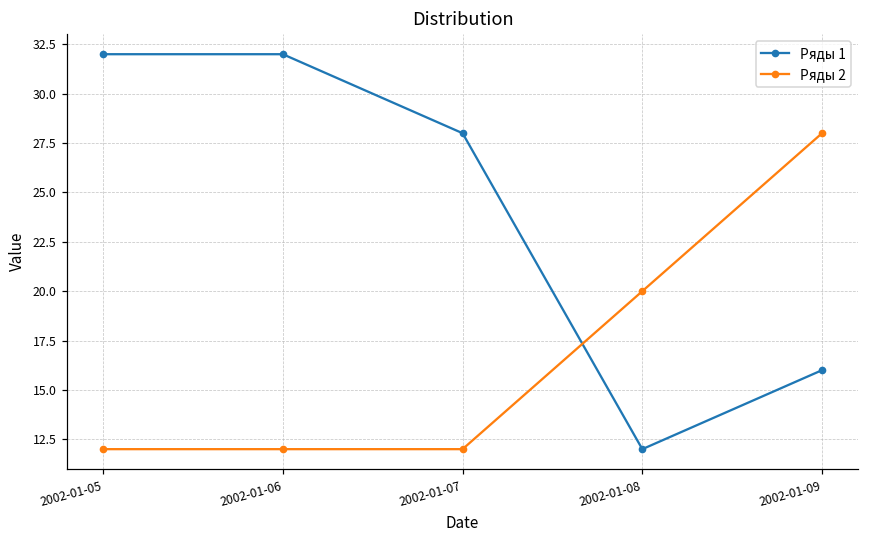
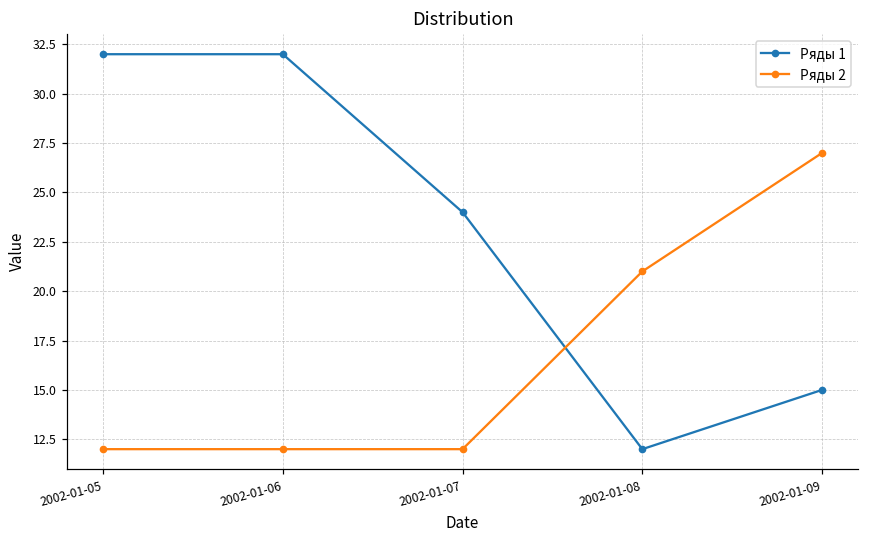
  {
    "Ряды 1": {
      "2002-01-05": 32,
      "2002-01-06": 32,
-     "2002-01-07": 28,
+     "2002-01-07": 24,
      "2002-01-08": 12,
-     "2002-01-09": 16
+     "2002-01-09": 15
    },
    "Ряды 2": {
      "2002-01-05": 12,
      "2002-01-06": 12,
      "2002-01-07": 12,
-     "2002-01-08": 20,
-     "2002-01-09": 28
+     "2002-01-08": 21,
+     "2002-01-09": 27
    }
  }
